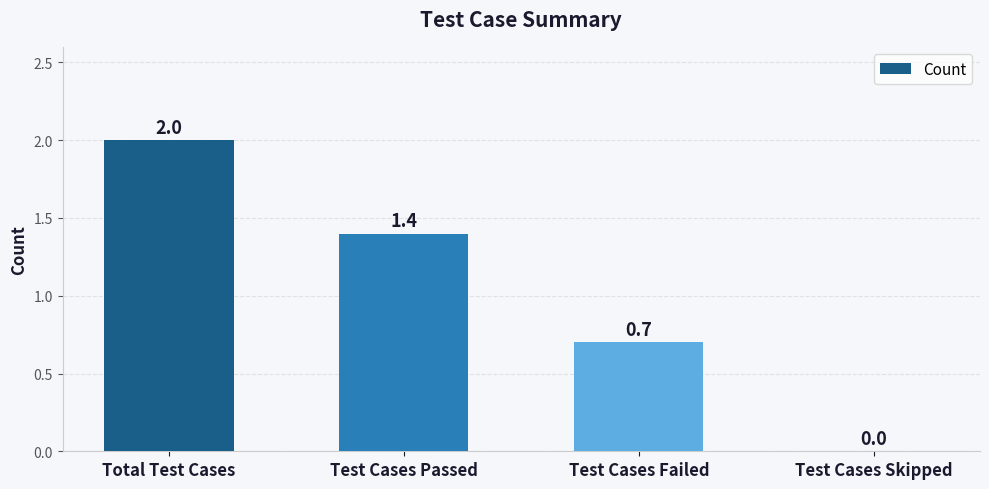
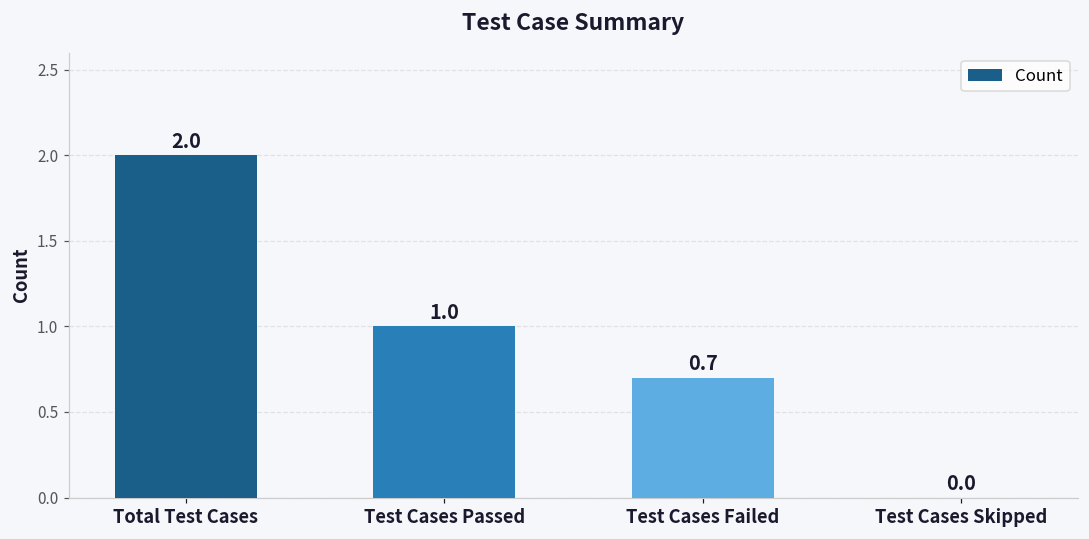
  {
    "Total Test Cases": 2.0,
-   "Test Cases Passed": 1.4,
+   "Test Cases Passed": 1.0,
    "Test Cases Failed": 0.7,
    "Test Cases Skipped": 0.0
  }
